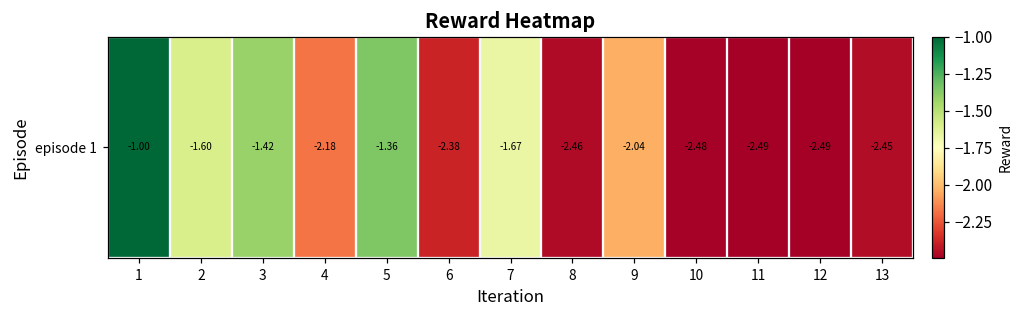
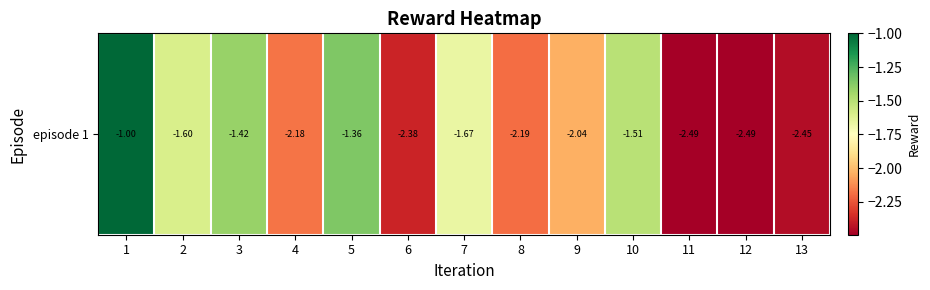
  {
    "episode 1": {
      "1": -1.00,
      "2": -1.60,
      "3": -1.42,
      "4": -2.18,
      "5": -1.36,
      "6": -2.38,
      "7": -1.67,
-     "8": -2.46,
+     "8": -2.19,
      "9": -2.04,
-     "10": -2.48,
+     "10": -1.51,
      "11": -2.49,
      "12": -2.49,
      "13": -2.45
    }
  }
